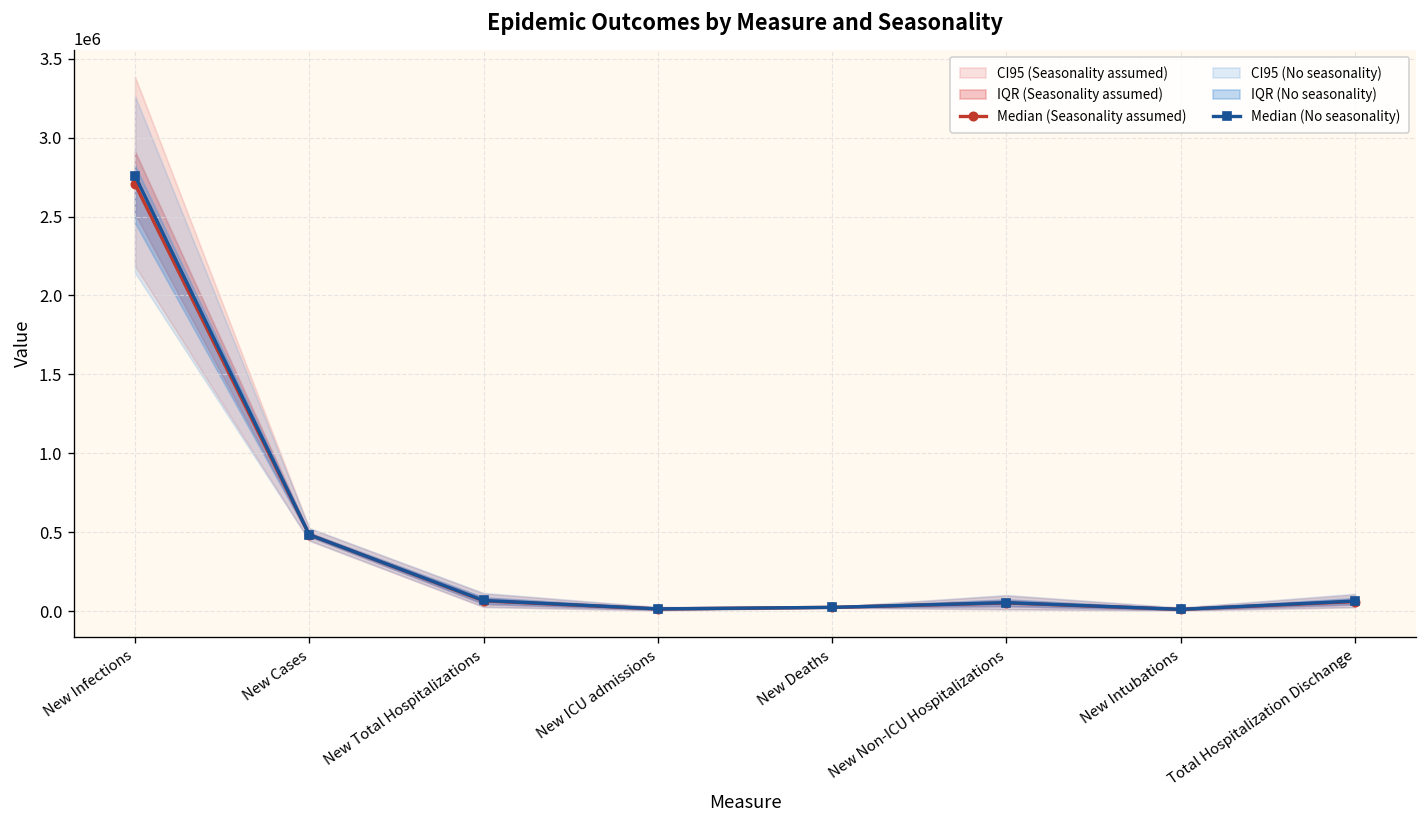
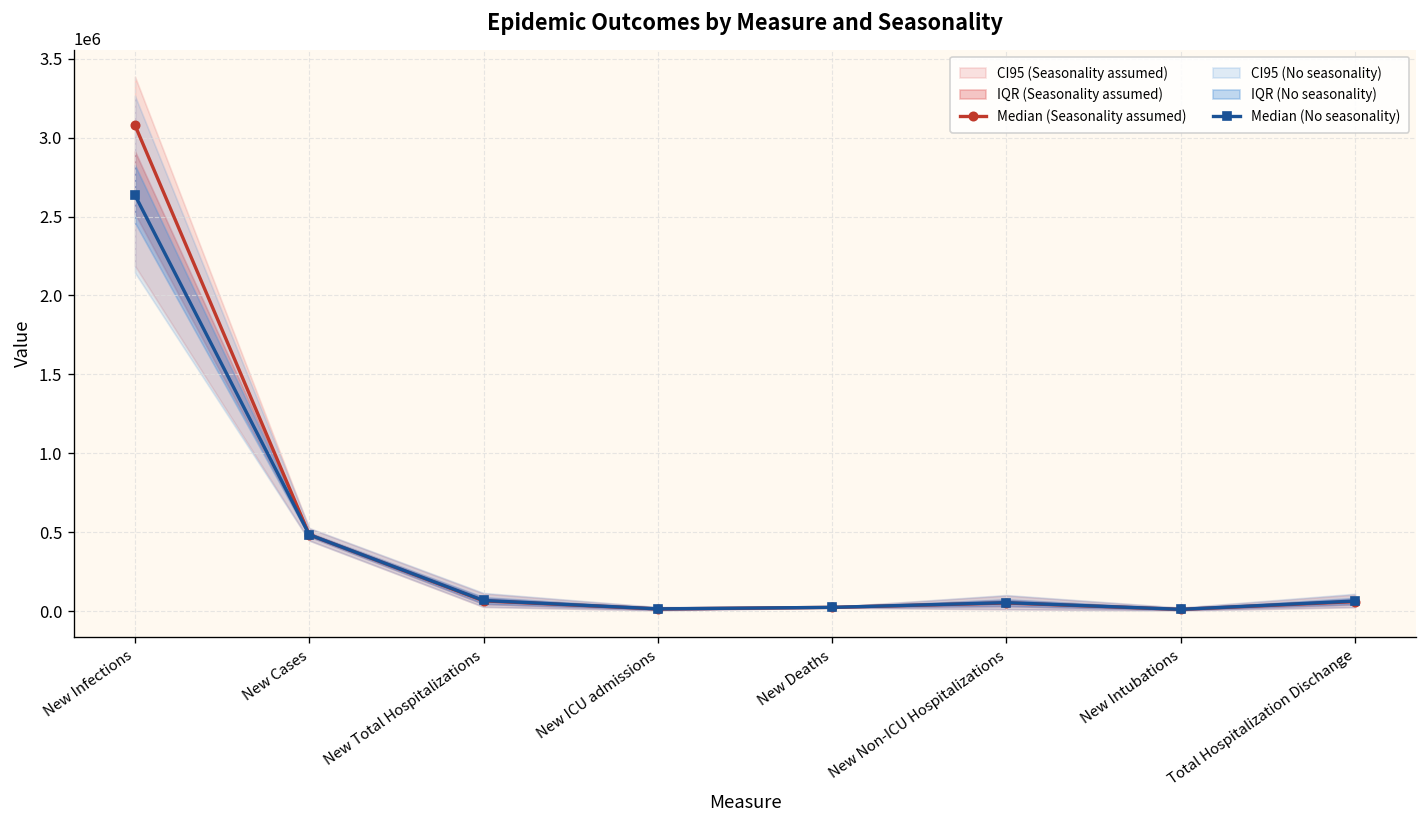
  {
    "Median (Seasonality assumed)": {
-     "New Infections": 2710000
+     "New Infections": 3080000
    },
    "Median (No seasonality)": {
-     "New Infections": 2760000
+     "New Infections": 2640000
    }
  }
